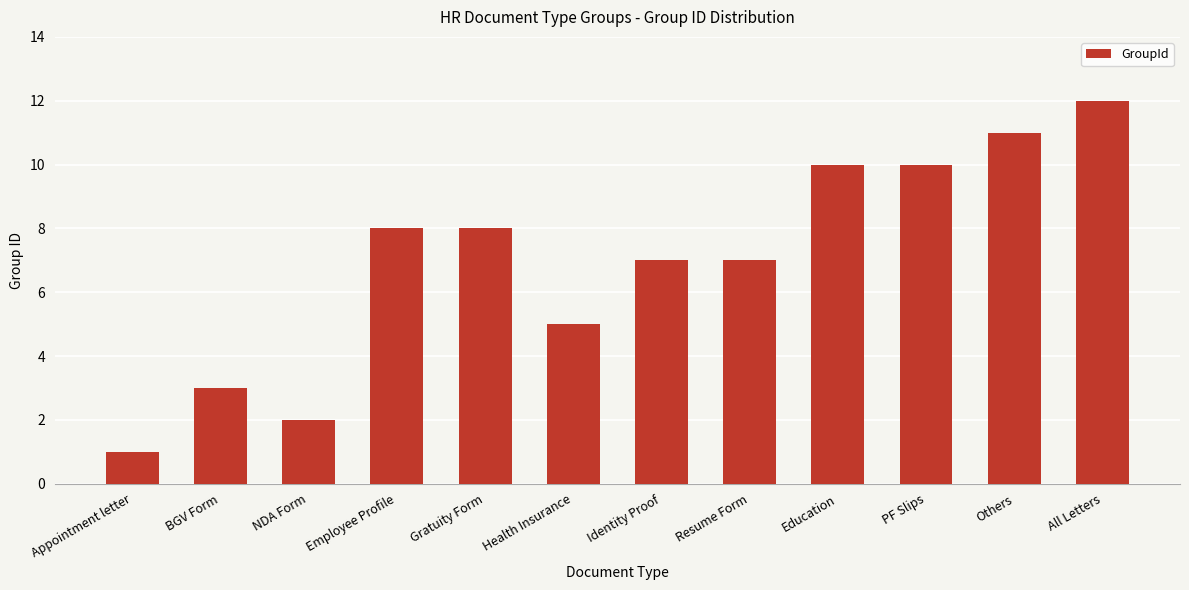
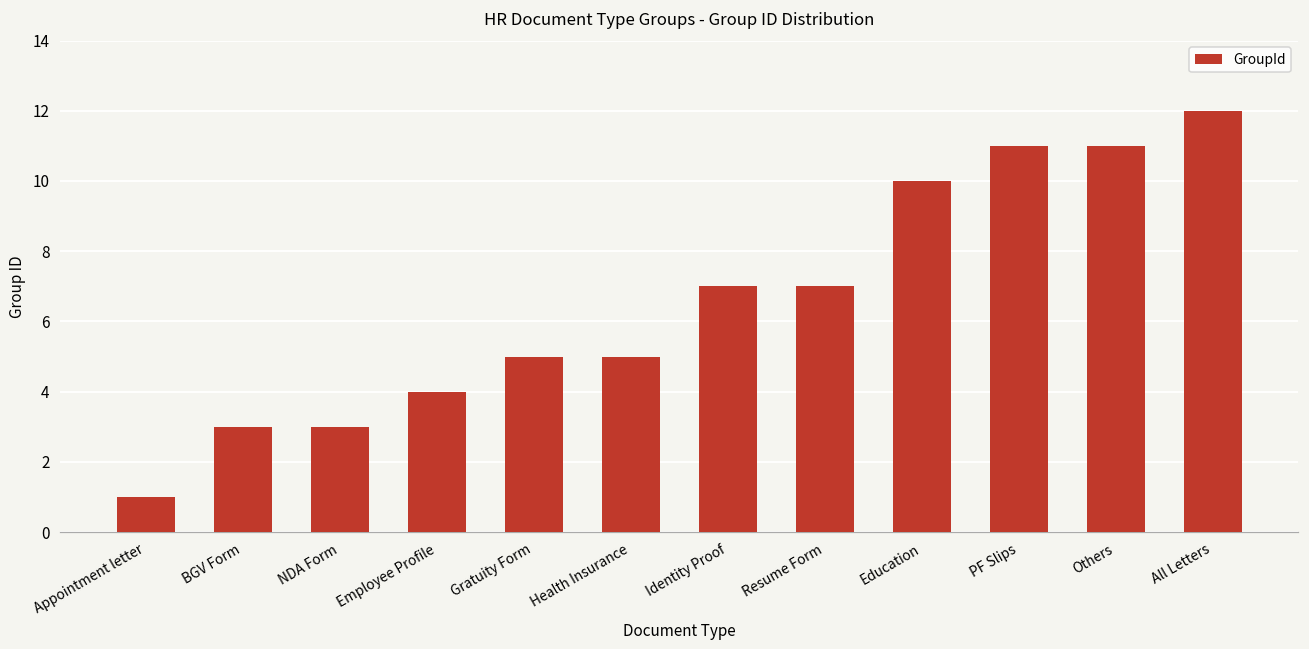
  {
    "Appointment letter": 1,
    "BGV Form": 3,
-   "NDA Form": 2,
-   "Employee Profile": 8,
-   "Gratuity Form": 8,
+   "NDA Form": 3,
+   "Employee Profile": 4,
+   "Gratuity Form": 5,
    "Health Insurance": 5,
    "Identity Proof": 7,
    "Resume Form": 7,
    "Education": 10,
-   "PF Slips": 10,
+   "PF Slips": 11,
    "Others": 11,
    "All Letters": 12
  }
